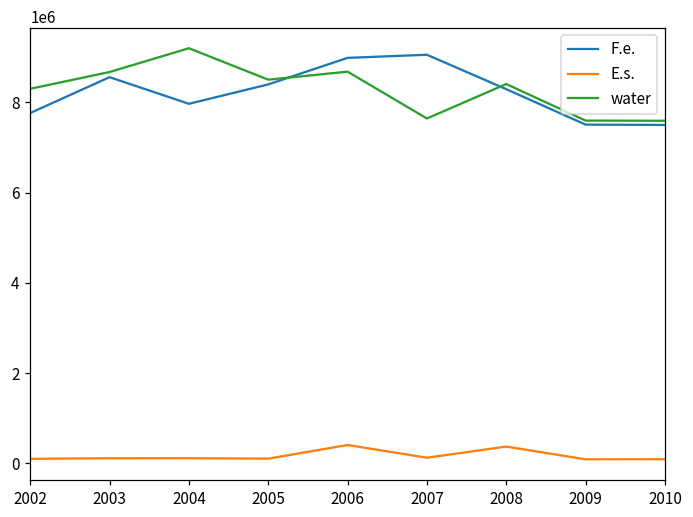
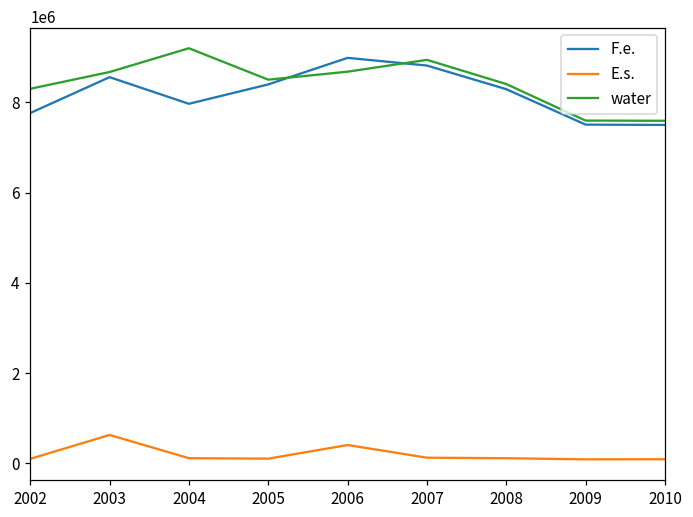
  {
    "F.e.": {
      "2002": 7800000,
      "2003": 8600000,
      "2004": 8000000,
      "2005": 8400000,
      "2006": 9000000,
-     "2007": 9100000,
+     "2007": 8800000,
      "2008": 8300000,
      "2009": 7500000,
      "2010": 7500000
    },
    "E.s.": {
      "2002": 100000,
-     "2003": 100000,
+     "2003": 600000,
      "2004": 100000,
      "2005": 100000,
      "2006": 400000,
      "2007": 100000,
-     "2008": 400000,
+     "2008": 100000,
      "2009": 100000,
      "2010": 100000
    },
    "water": {
      "2002": 8300000,
      "2003": 8700000,
      "2004": 9200000,
      "2005": 8500000,
      "2006": 8700000,
-     "2007": 7600000,
+     "2007": 8900000,
      "2008": 8400000,
      "2009": 7600000,
      "2010": 7600000
    }
  }
